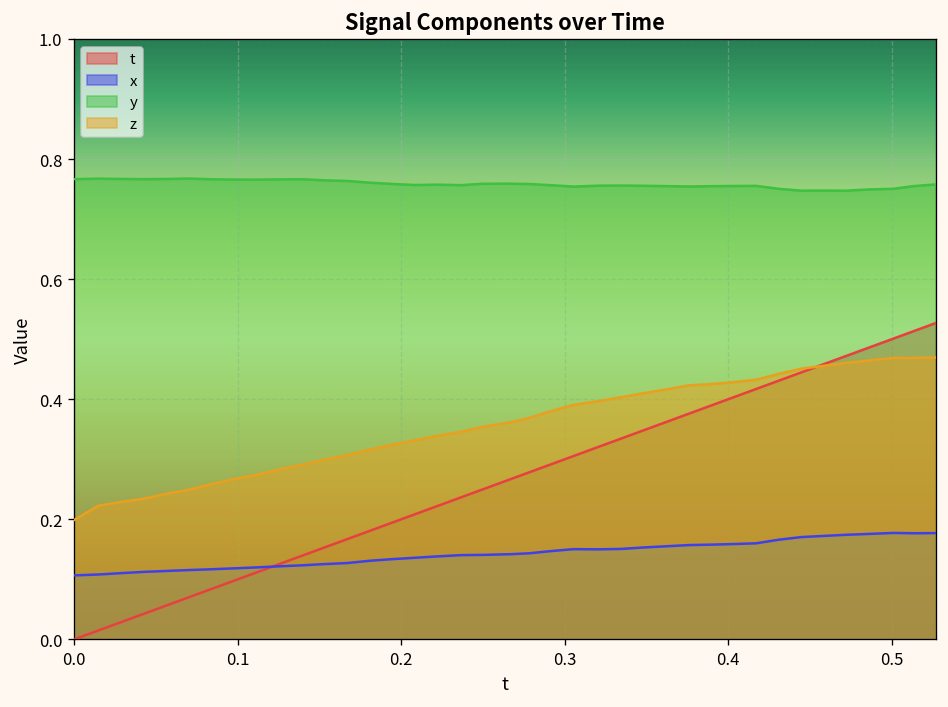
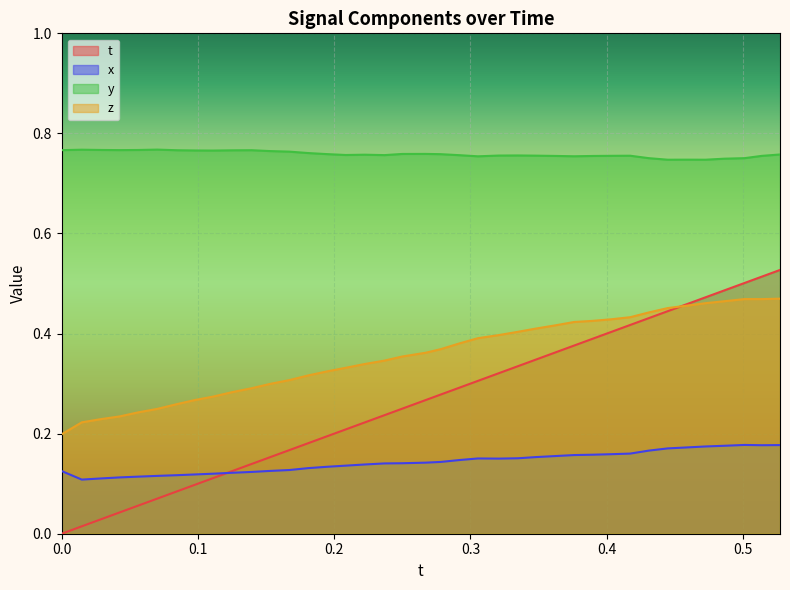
  {
    "t": {
      "0.0": 0.00
    },
    "x": {
-     "0.0": 0.11
+     "0.0": 0.13
    },
    "y": {
      "0.0": 0.77
    },
    "z": {
      "0.0": 0.20
    }
  }
